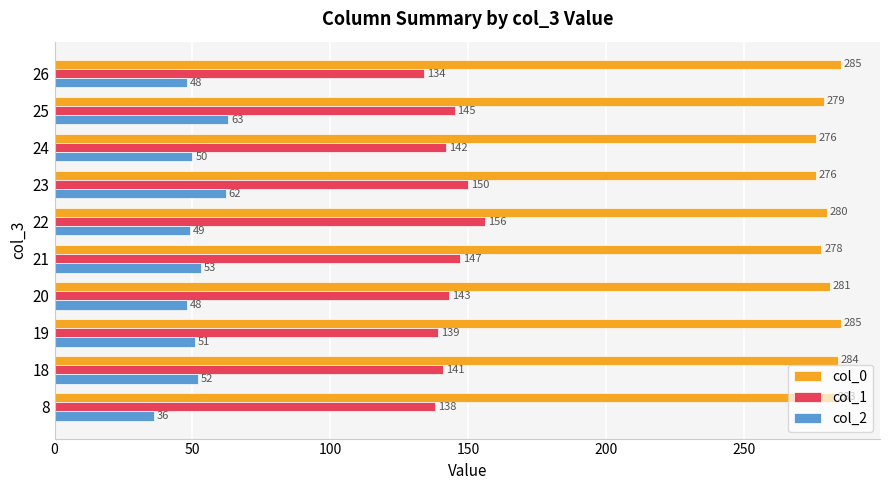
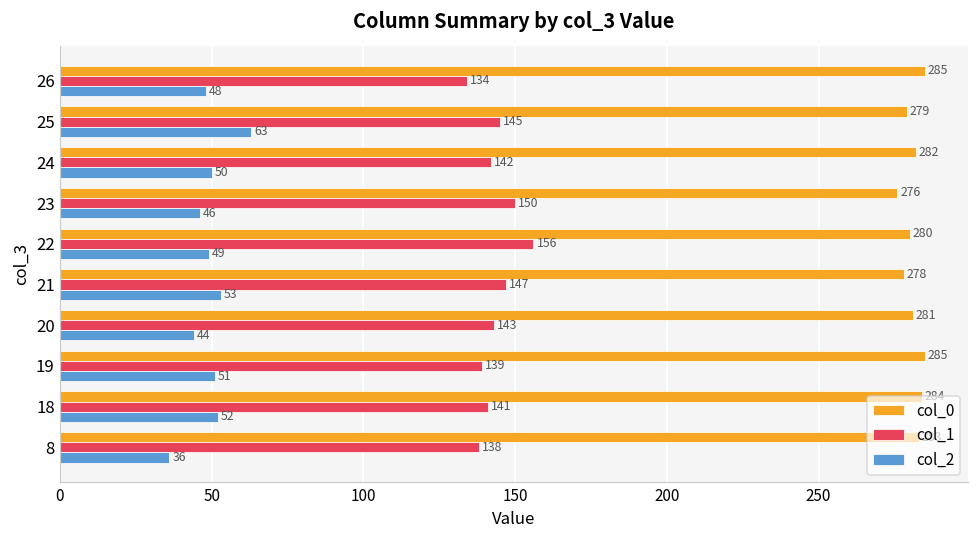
  {
    "col_0": {
      "26": 285,
      "25": 279,
-     "24": 276,
+     "24": 282,
      "23": 276,
      "22": 280,
      "21": 278,
      "20": 281,
      "19": 285
    },
    "col_1": {
      "26": 134,
      "25": 145,
      "24": 142,
      "23": 150,
      "22": 156,
      "21": 147,
      "20": 143,
      "19": 139,
      "18": 141,
      "8": 138
    },
    "col_2": {
      "26": 48,
      "25": 63,
      "24": 50,
-     "23": 62,
+     "23": 46,
      "22": 49,
      "21": 53,
-     "20": 48,
+     "20": 44,
      "19": 51,
      "18": 52,
      "8": 36
    }
  }
